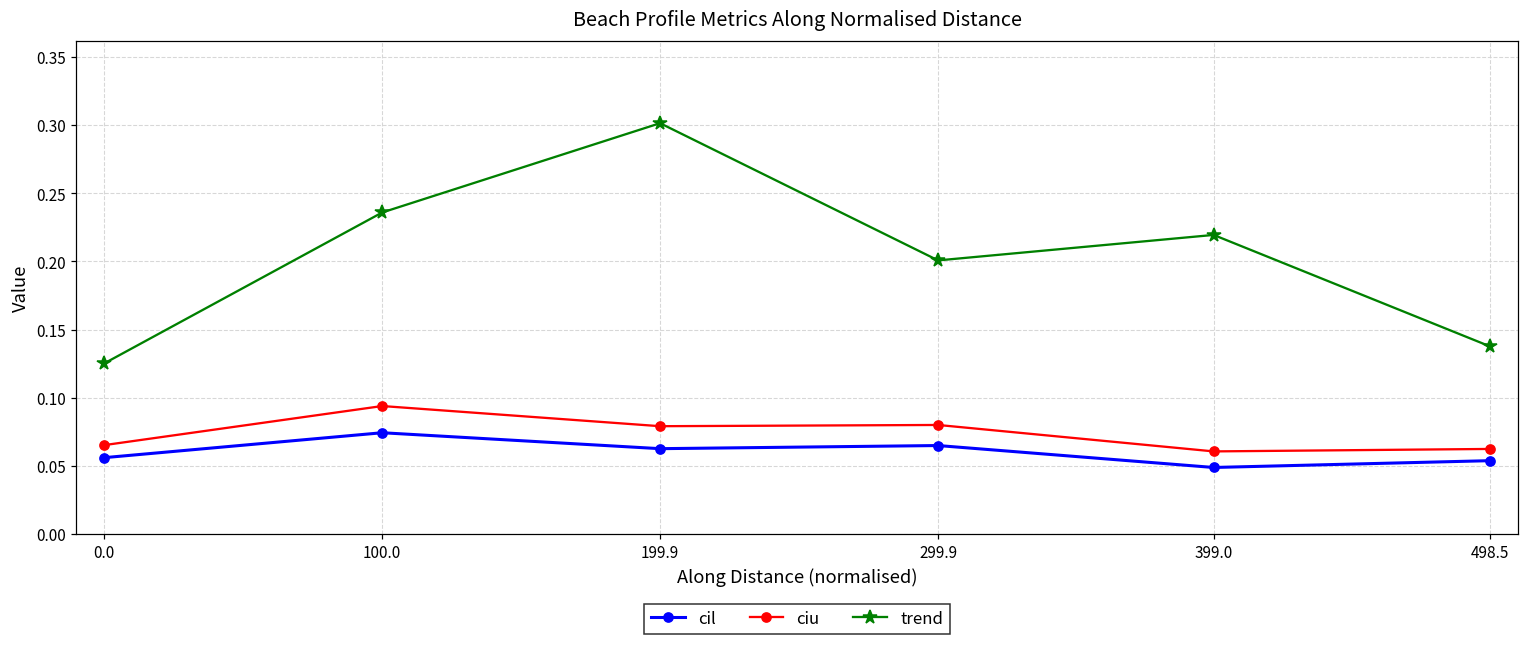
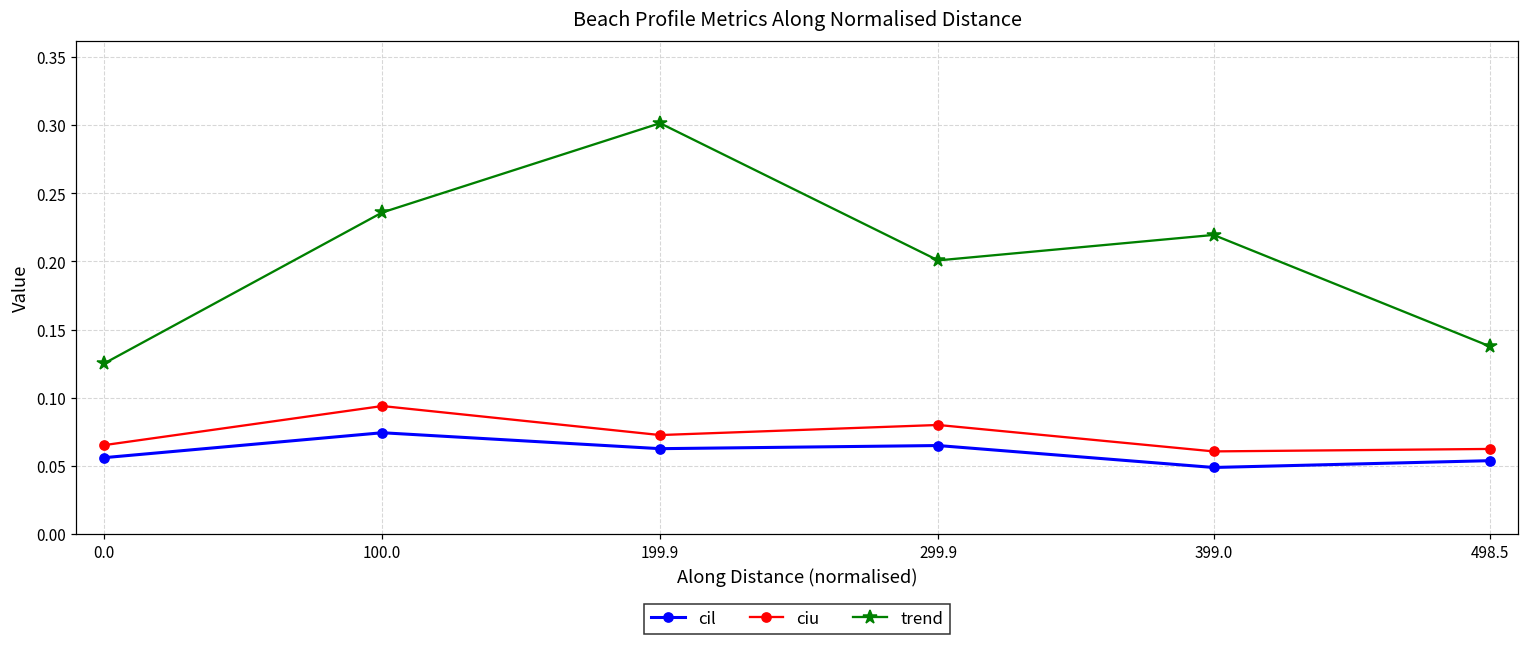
  {
    "cil": {
      "0.0": 0.056,
      "100.0": 0.074,
      "199.9": 0.063,
      "299.9": 0.065,
      "399.0": 0.049,
      "498.5": 0.054
    },
    "ciu": {
      "0.0": 0.065,
      "100.0": 0.094,
-     "199.9": 0.079,
+     "199.9": 0.073,
      "299.9": 0.080,
      "399.0": 0.061,
      "498.5": 0.062
    },
    "trend": {
      "0.0": 0.125,
      "100.0": 0.236,
      "199.9": 0.302,
      "299.9": 0.201,
      "399.0": 0.219,
      "498.5": 0.138
    }
  }
